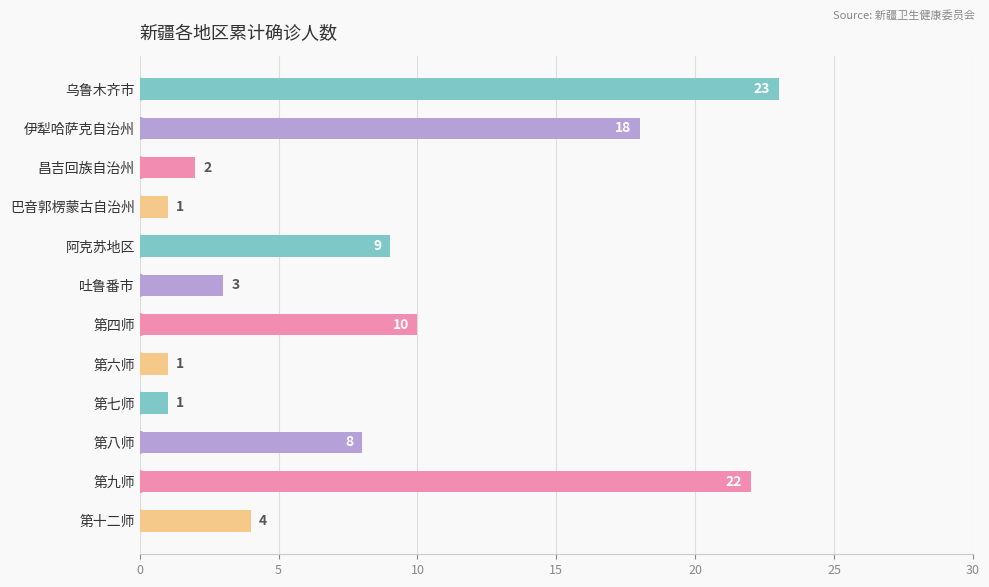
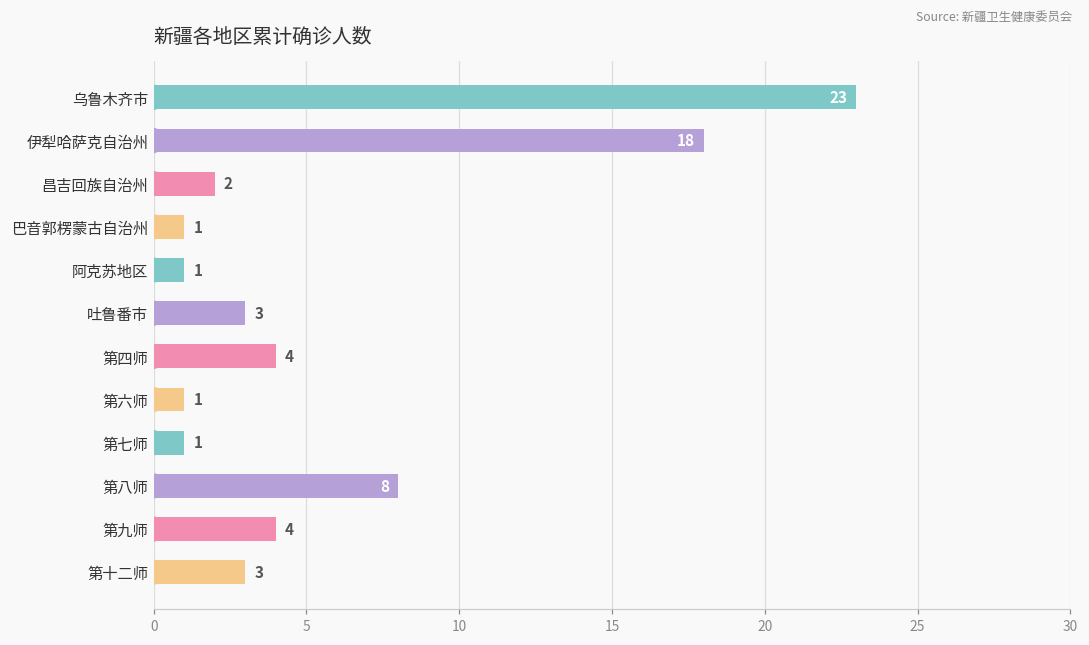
  {
    "乌鲁木齐市": 23,
    "伊犁哈萨克自治州": 18,
    "昌吉回族自治州": 2,
    "巴音郭楞蒙古自治州": 1,
-   "阿克苏地区": 9,
+   "阿克苏地区": 1,
    "吐鲁番市": 3,
-   "第四师": 10,
+   "第四师": 4,
    "第六师": 1,
    "第七师": 1,
    "第八师": 8,
-   "第九师": 22,
-   "第十二师": 4
+   "第九师": 4,
+   "第十二师": 3
  }
